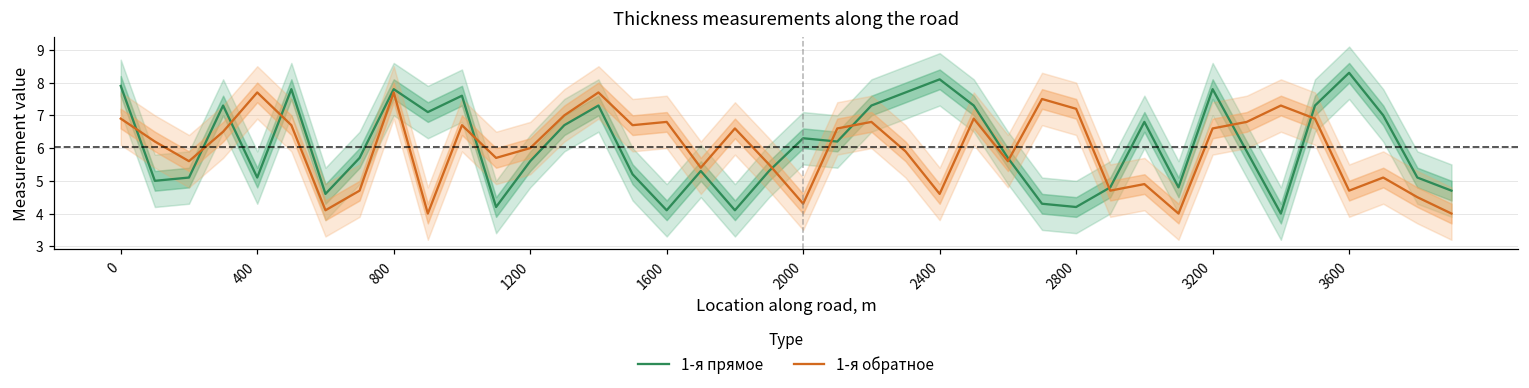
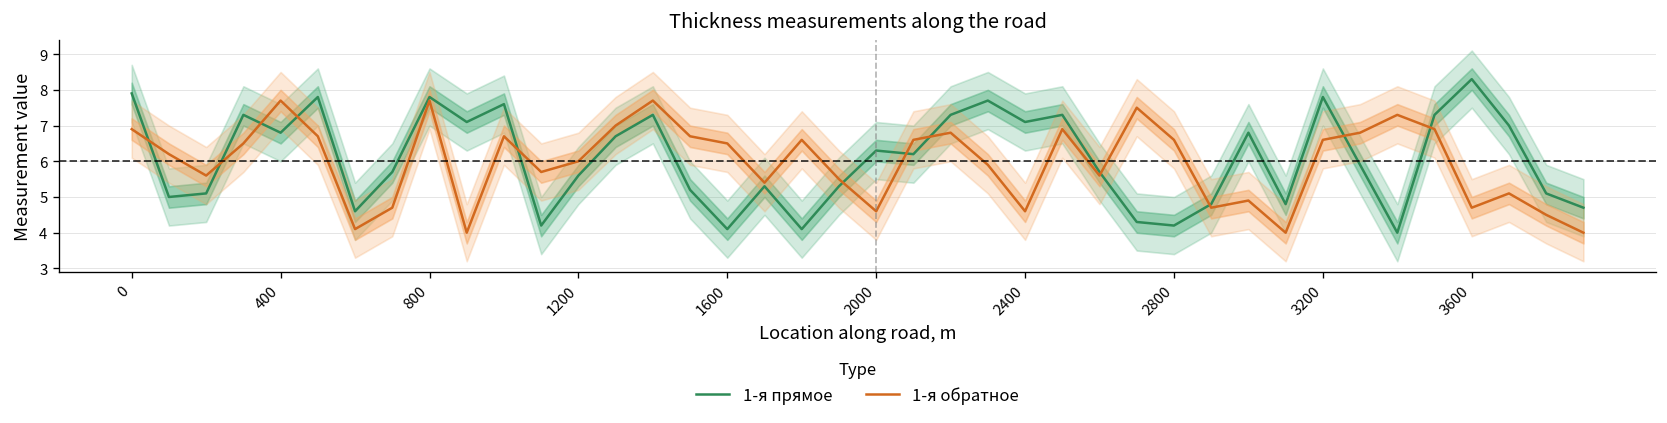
  {
    "1-я прямое": {
      "0": 7.9,
-     "400": 5.1,
+     "400": 6.8,
      "800": 7.8,
      "1200": 5.6,
      "1600": 4.1,
      "2000": 6.3,
-     "2400": 8.1,
+     "2400": 7.1,
      "2800": 4.2,
      "3200": 7.8,
      "3600": 8.3
    },
    "1-я обратное": {
      "0": 6.9,
      "400": 7.7,
      "800": 7.7,
      "1200": 6.0,
-     "1600": 6.8,
-     "2000": 4.3,
+     "1600": 6.5,
+     "2000": 4.6,
      "2400": 4.6,
-     "2800": 7.2,
+     "2800": 6.6,
      "3200": 6.6,
      "3600": 4.7
    }
  }
